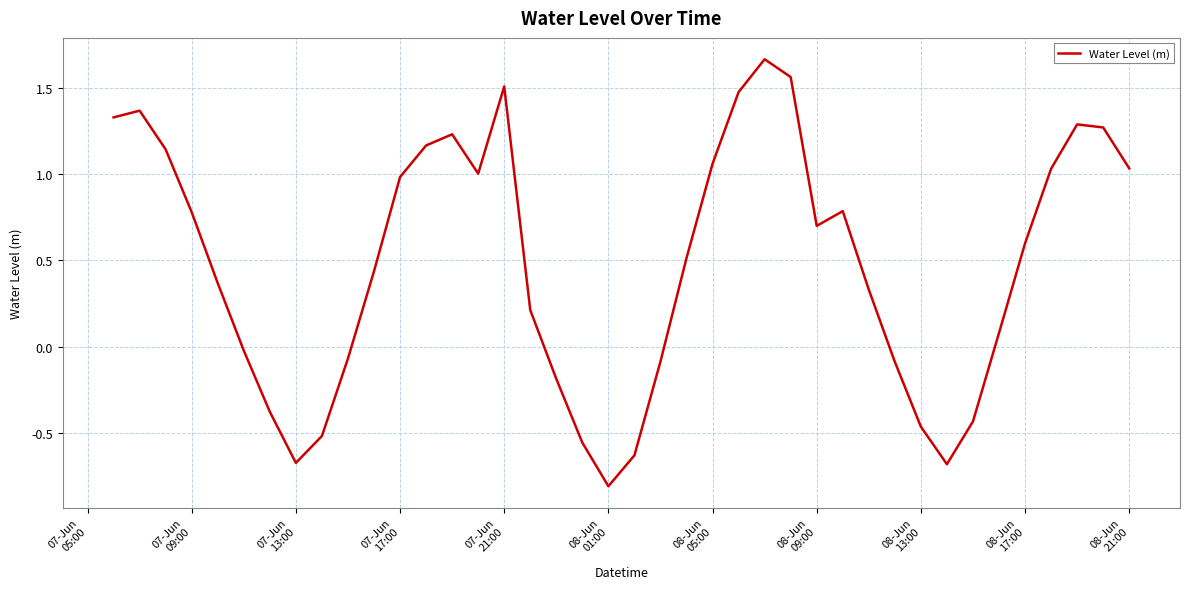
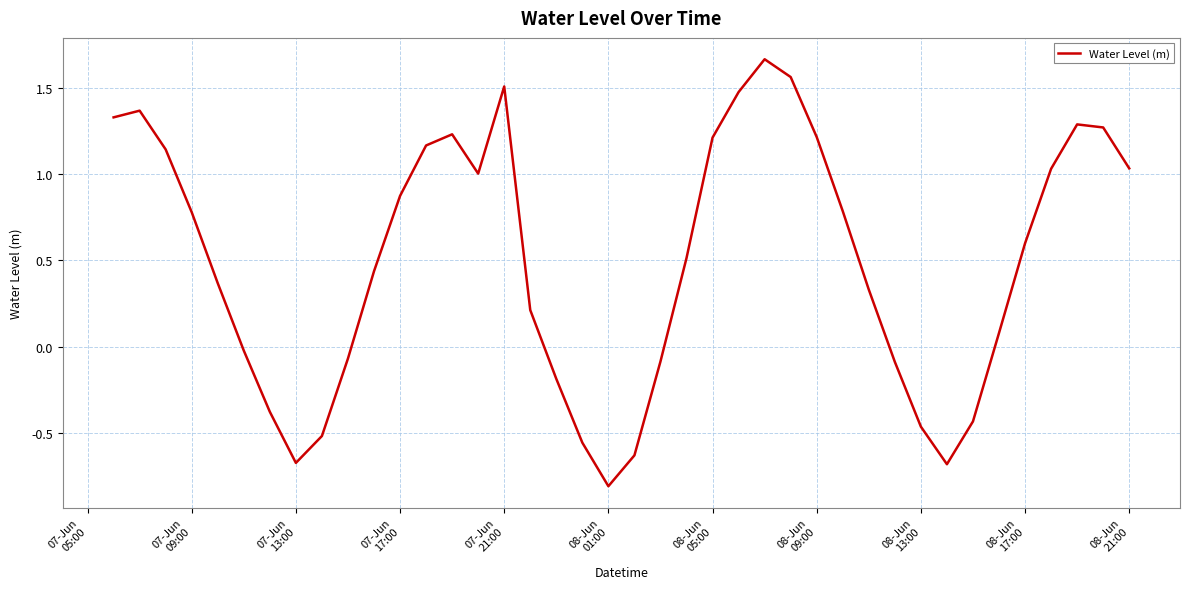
  {
    "07-Jun 09:00": 0.78,
    "07-Jun 13:00": -0.67,
-   "07-Jun 17:00": 0.98,
+   "07-Jun 17:00": 0.87,
    "07-Jun 21:00": 1.51,
    "08-Jun 01:00": -0.81,
-   "08-Jun 05:00": 1.06,
-   "08-Jun 09:00": 0.70,
+   "08-Jun 05:00": 1.21,
+   "08-Jun 09:00": 1.21,
    "08-Jun 13:00": -0.46,
    "08-Jun 17:00": 0.60,
    "08-Jun 21:00": 1.03
  }
